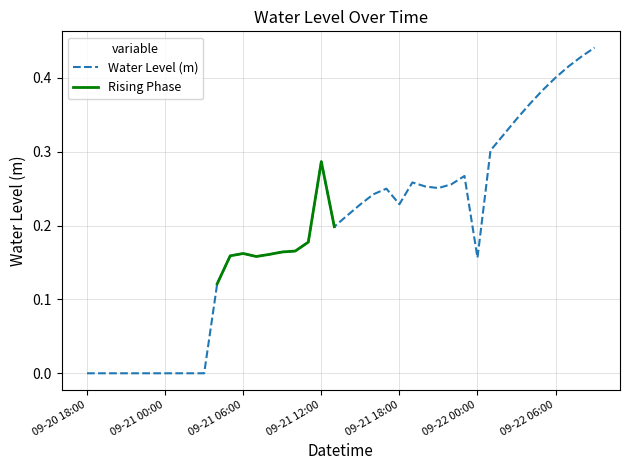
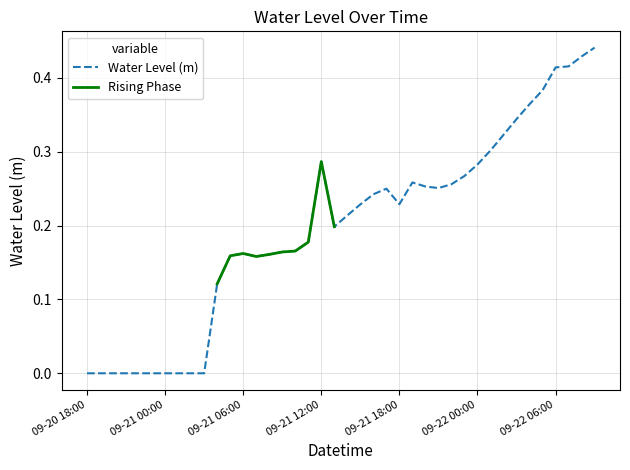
  {
    "Water Level (m)": {
      "09-20 18:00": 0.00,
      "09-21 00:00": 0.00,
      "09-21 18:00": 0.23,
-     "09-22 00:00": 0.16,
-     "09-22 06:00": 0.40
+     "09-22 00:00": 0.28,
+     "09-22 06:00": 0.41
    }
  }
